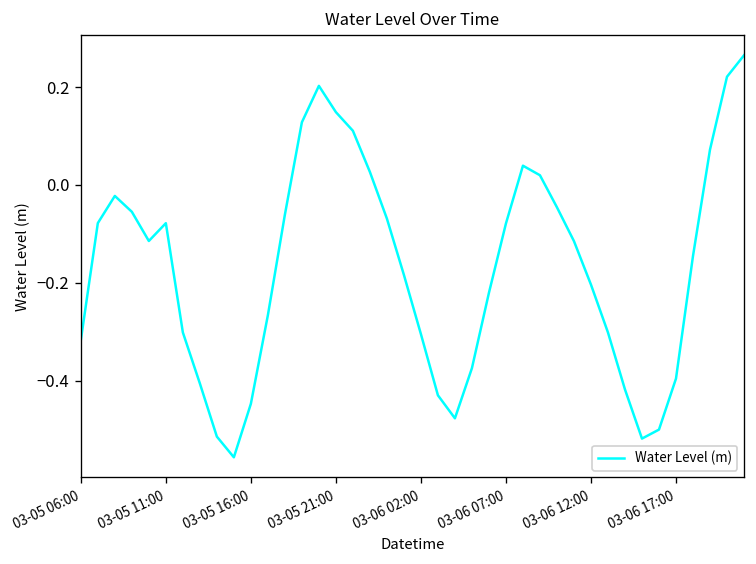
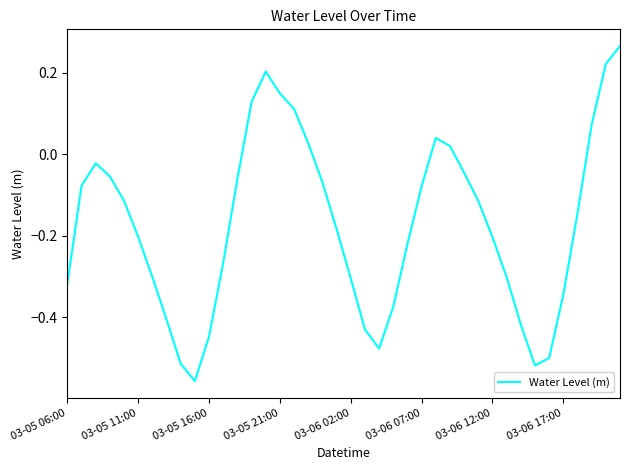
  {
    "03-05 06:00": -0.32,
-   "03-05 11:00": -0.08,
+   "03-05 11:00": -0.20,
    "03-05 16:00": -0.45,
    "03-05 21:00": 0.15,
    "03-06 02:00": -0.30,
    "03-06 07:00": -0.08,
    "03-06 12:00": -0.20,
-   "03-06 17:00": -0.40
+   "03-06 17:00": -0.34
  }
